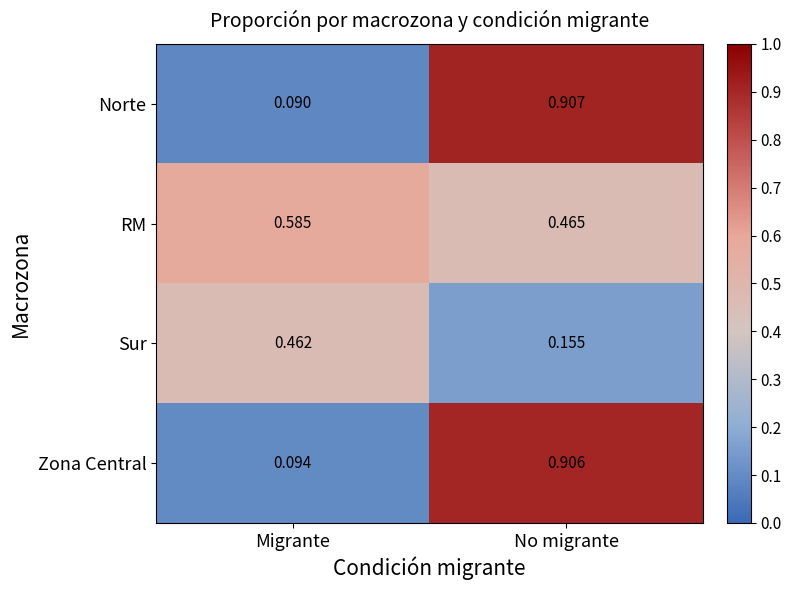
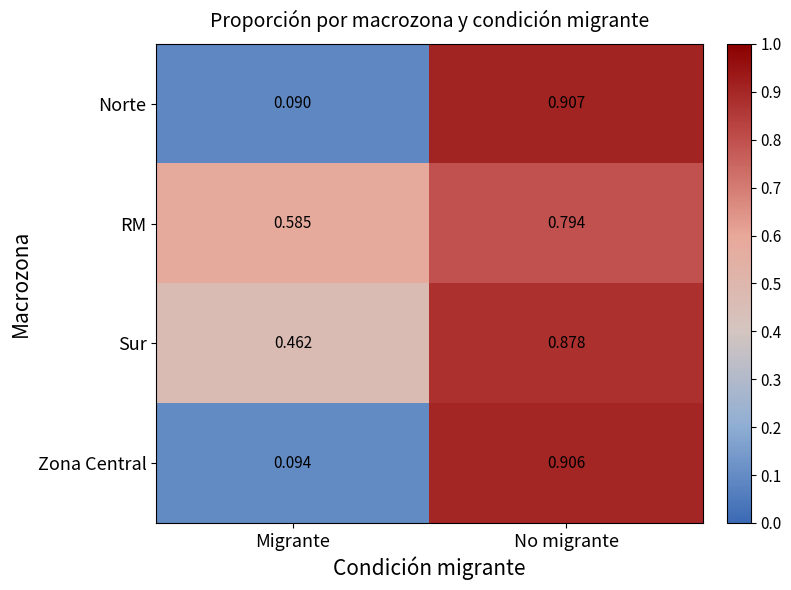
  {
    "Norte": {
      "Migrante": 0.090,
      "No migrante": 0.907
    },
    "RM": {
      "Migrante": 0.585,
-     "No migrante": 0.465
+     "No migrante": 0.794
    },
    "Sur": {
      "Migrante": 0.462,
-     "No migrante": 0.155
+     "No migrante": 0.878
    },
    "Zona Central": {
      "Migrante": 0.094,
      "No migrante": 0.906
    }
  }
